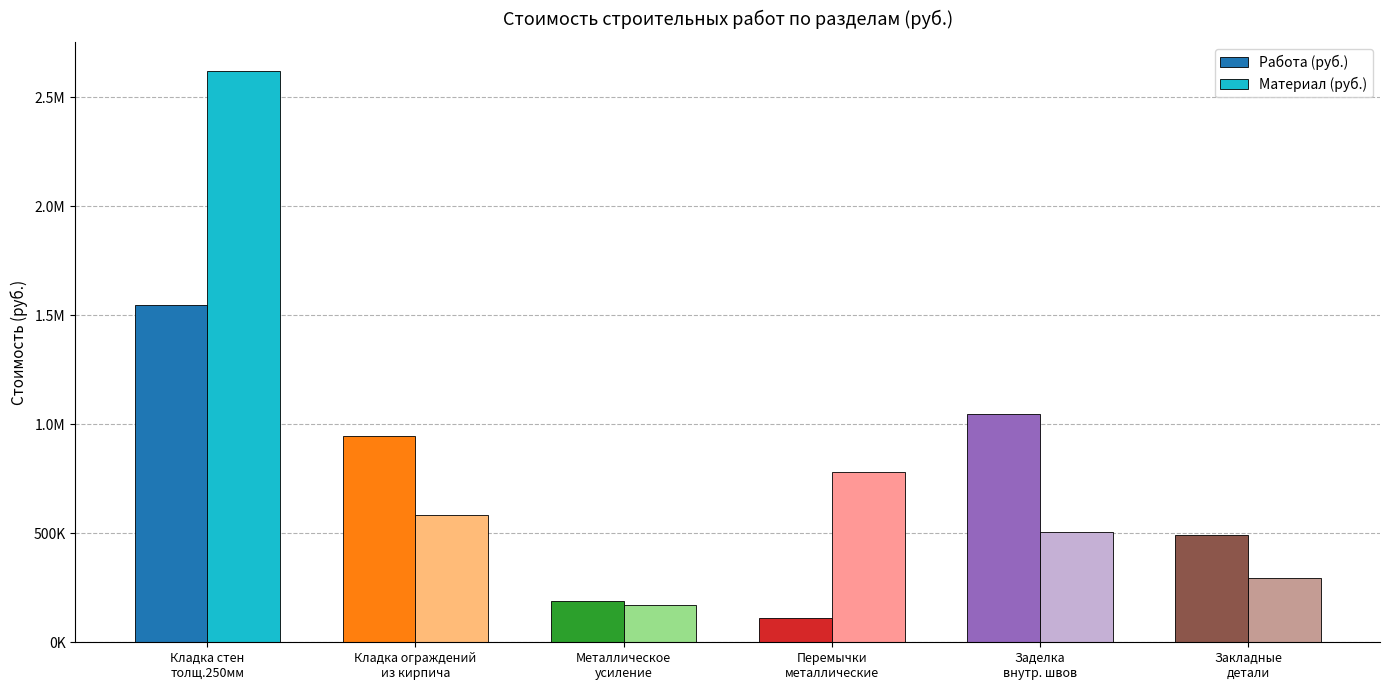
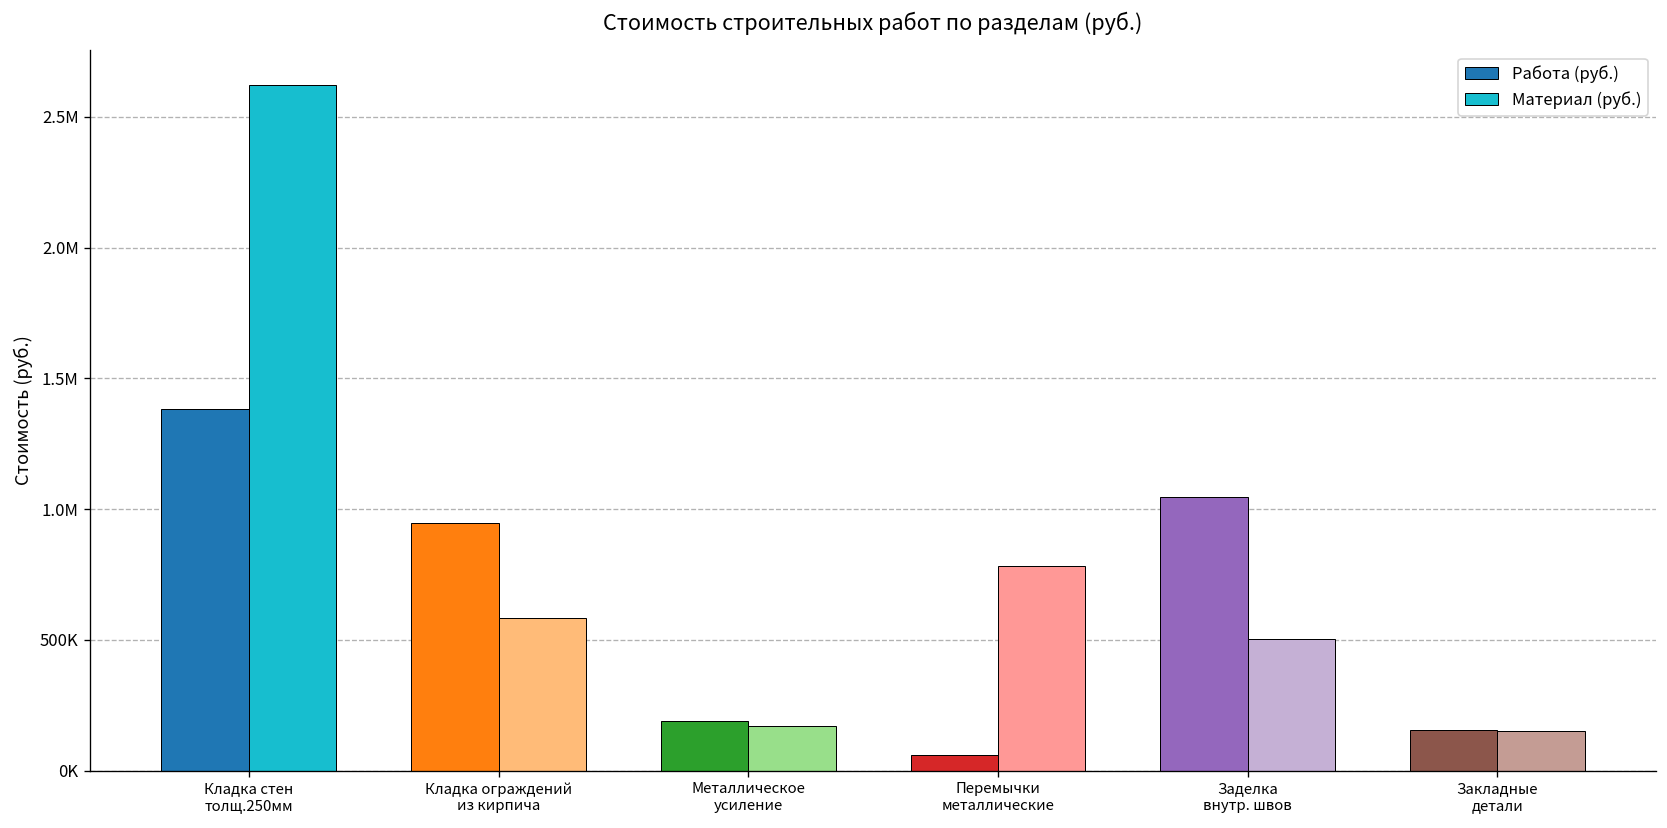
  {
    "Работа (руб.)": {
-     "Кладка стен толщ.250мм": 1550000,
+     "Кладка стен толщ.250мм": 1380000,
      "Кладка ограждений из кирпича": 950000,
      "Металлическое усиление": 190000,
-     "Перемычки металлические": 110000,
+     "Перемычки металлические": 60000,
      "Заделка внутр. швов": 1050000,
-     "Закладные детали": 490000
+     "Закладные детали": 150000
    },
    "Материал (руб.)": {
      "Кладка стен толщ.250мм": 2620000,
      "Кладка ограждений из кирпича": 580000,
      "Металлическое усиление": 170000,
      "Перемычки металлические": 780000,
      "Заделка внутр. швов": 500000,
-     "Закладные детали": 300000
+     "Закладные детали": 150000
    }
  }
